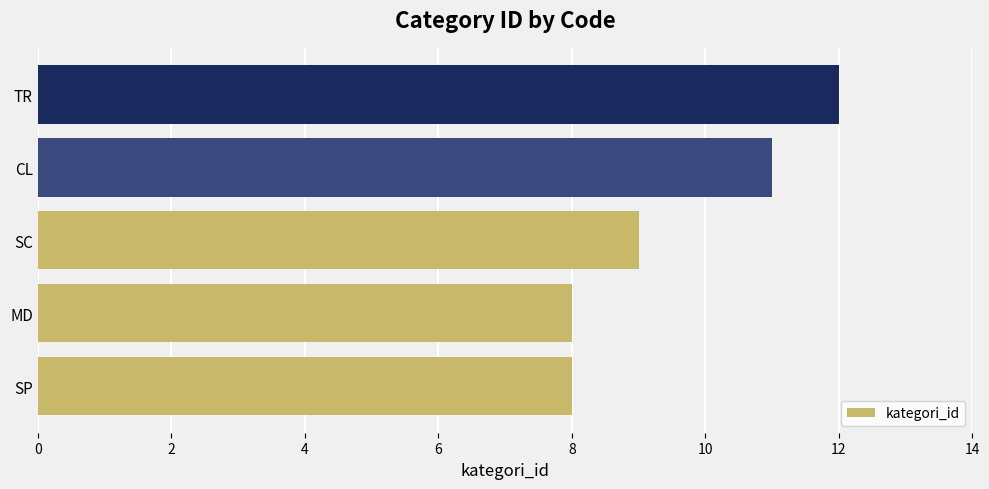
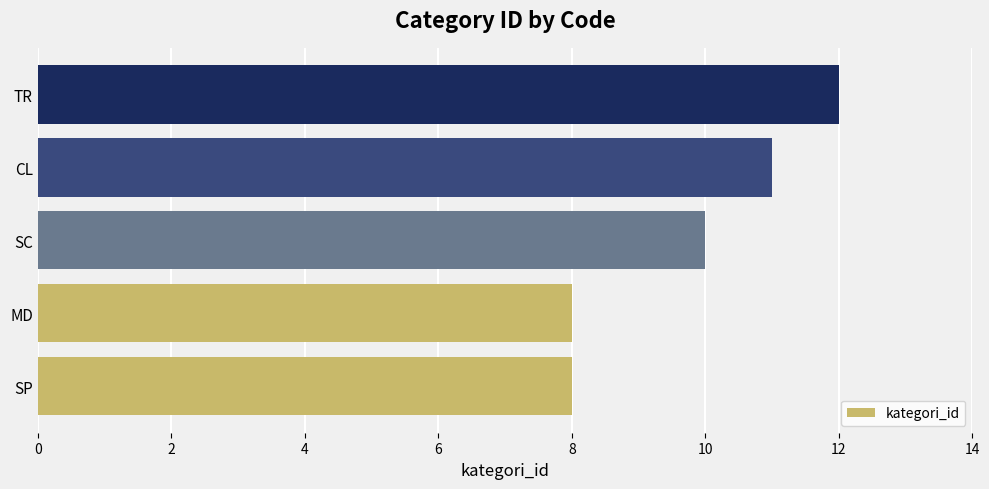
  {
    "TR": 12,
    "CL": 11,
-   "SC": 9,
+   "SC": 10,
    "MD": 8,
    "SP": 8
  }
